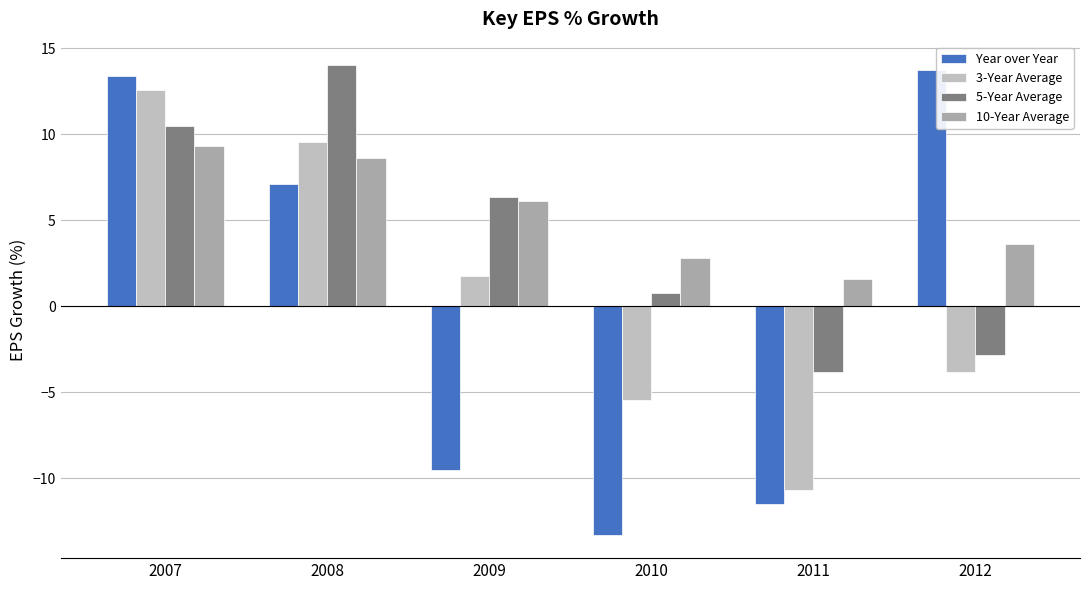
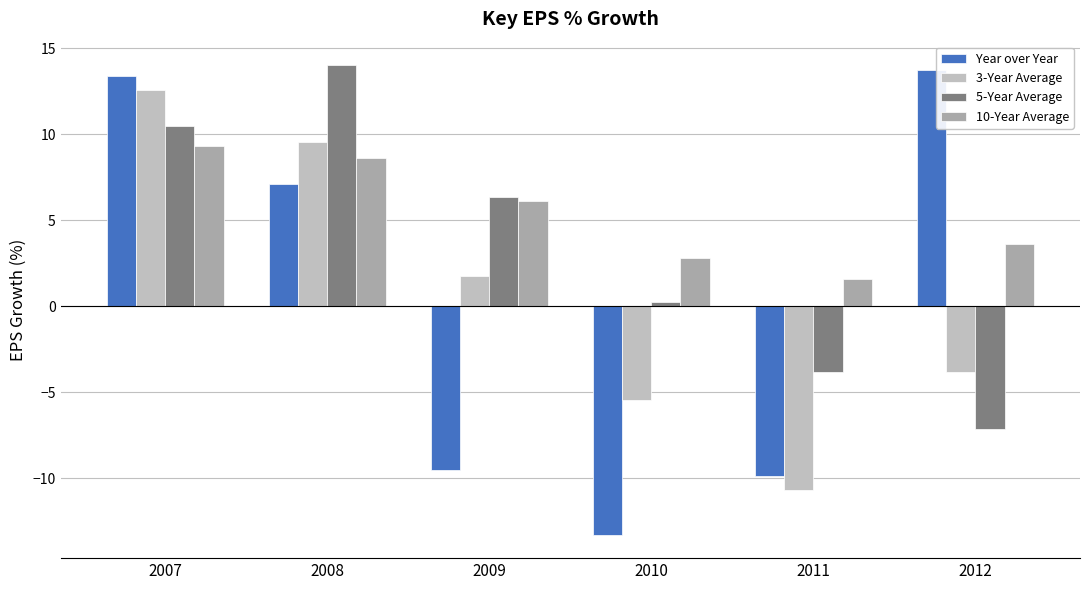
  {
    "Year over Year": {
      "2007": 13.4,
      "2008": 7.1,
      "2009": -9.5,
      "2010": -13.3,
-     "2011": -11.5,
+     "2011": -9.9,
      "2012": 13.8
    },
    "5-Year Average": {
      "2007": 10.5,
      "2008": 14.0,
      "2009": 6.3,
-     "2010": 0.8,
+     "2010": 0.2,
      "2011": -3.8,
-     "2012": -2.8
+     "2012": -7.2
    }
  }
